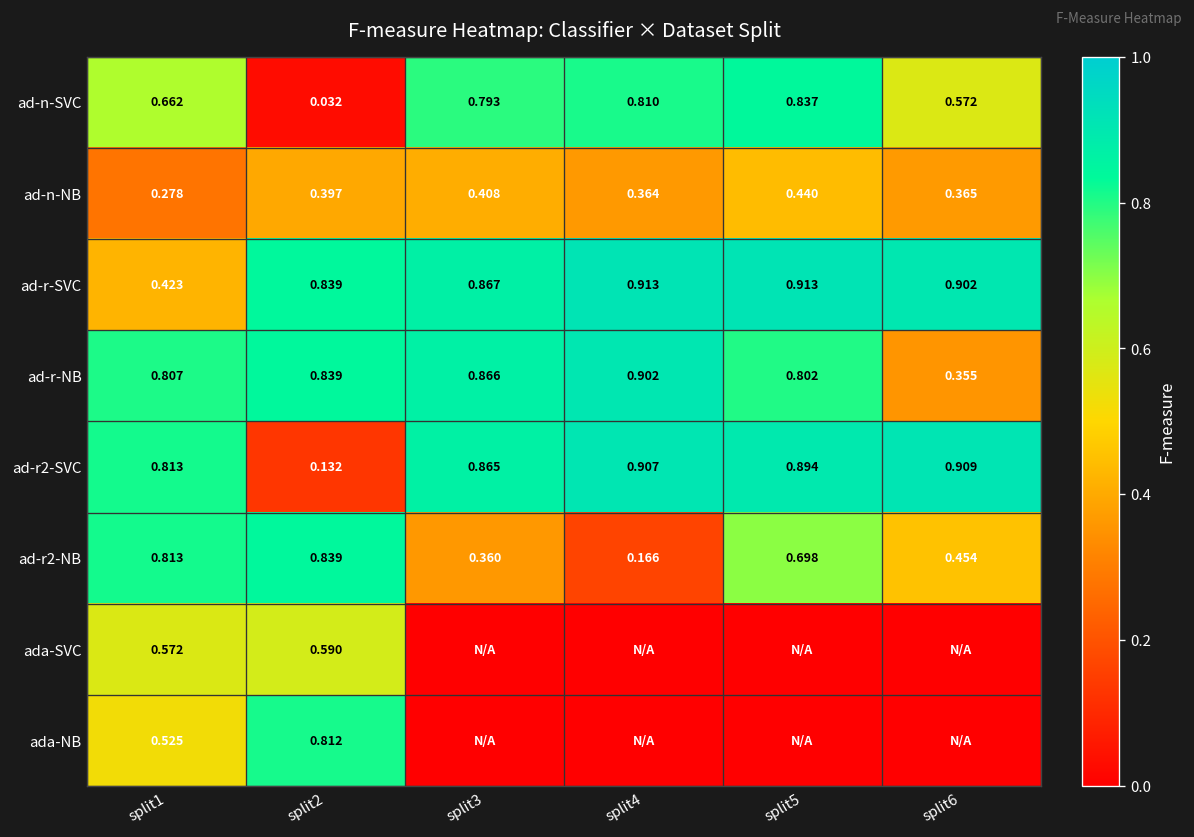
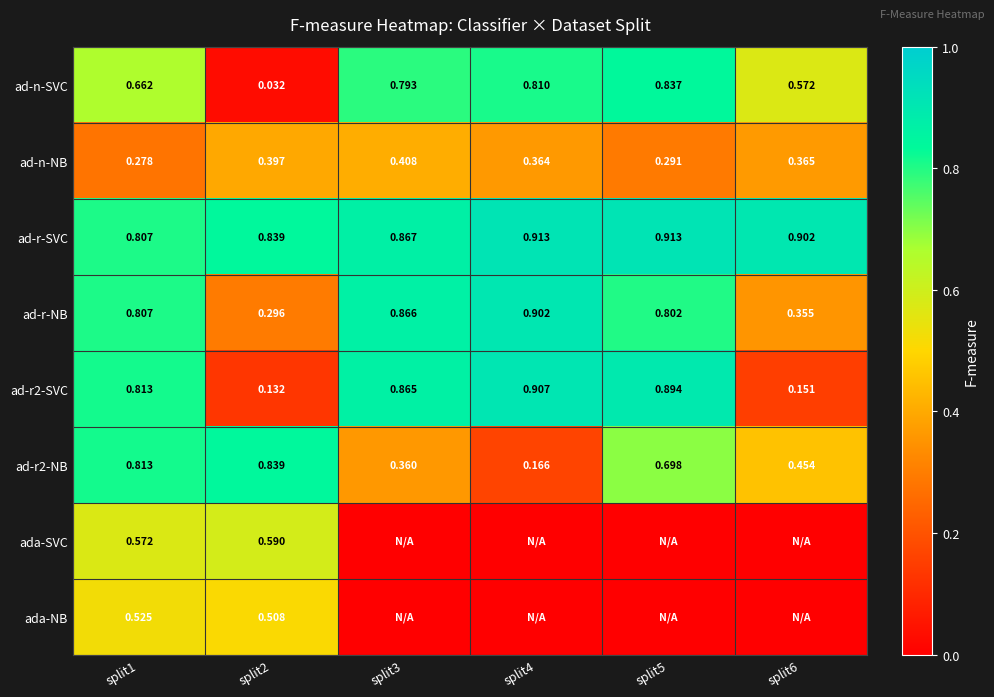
  {
    "ad-n-SVC": {
      "split1": 0.662,
      "split2": 0.032,
      "split3": 0.793,
      "split4": 0.810,
      "split5": 0.837,
      "split6": 0.572
    },
    "ad-n-NB": {
      "split1": 0.278,
      "split2": 0.397,
      "split3": 0.408,
      "split4": 0.364,
-     "split5": 0.440,
+     "split5": 0.291,
      "split6": 0.365
    },
    "ad-r-SVC": {
-     "split1": 0.423,
+     "split1": 0.807,
      "split2": 0.839,
      "split3": 0.867,
      "split4": 0.913,
      "split5": 0.913,
      "split6": 0.902
    },
    "ad-r-NB": {
      "split1": 0.807,
-     "split2": 0.839,
+     "split2": 0.296,
      "split3": 0.866,
      "split4": 0.902,
      "split5": 0.802,
      "split6": 0.355
    },
    "ad-r2-SVC": {
      "split1": 0.813,
      "split2": 0.132,
      "split3": 0.865,
      "split4": 0.907,
      "split5": 0.894,
-     "split6": 0.909
+     "split6": 0.151
    },
    "ad-r2-NB": {
      "split1": 0.813,
      "split2": 0.839,
      "split3": 0.360,
      "split4": 0.166,
      "split5": 0.698,
      "split6": 0.454
    },
    "ada-SVC": {
      "split1": 0.572,
      "split2": 0.590
    },
    "ada-NB": {
      "split1": 0.525,
-     "split2": 0.812
+     "split2": 0.508
    }
  }
